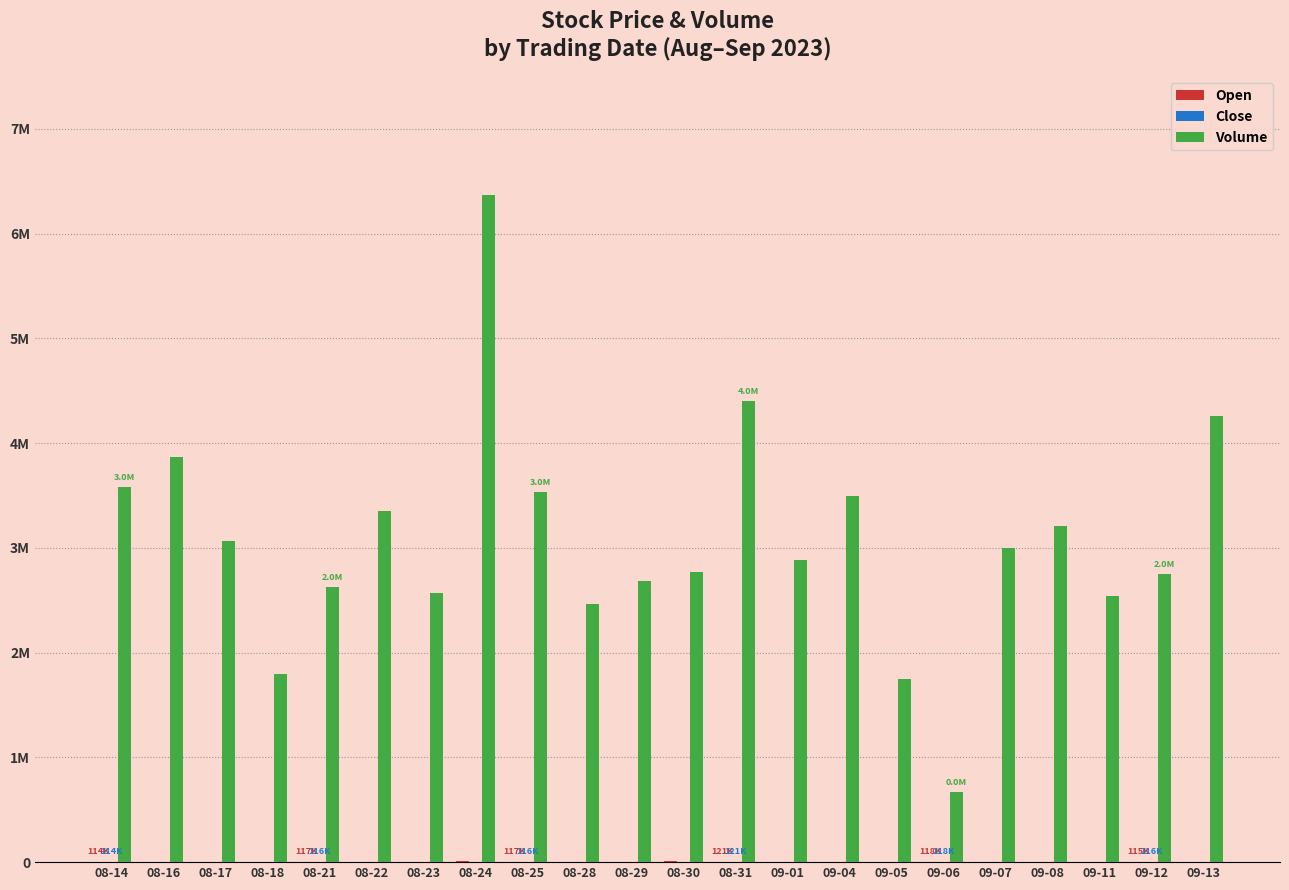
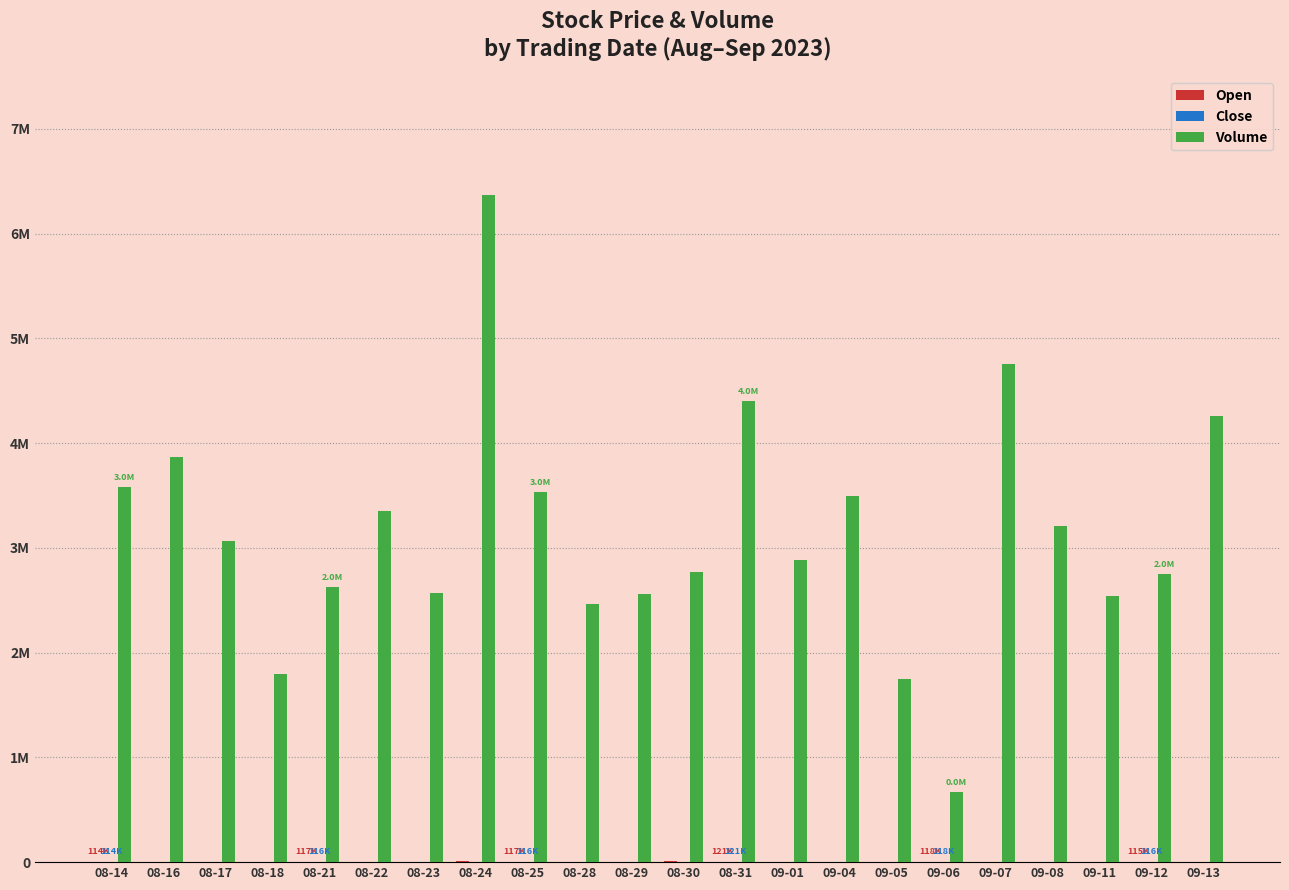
  {
    "Volume": {
      "08-16": 3870000,
      "08-17": 3060000,
      "08-18": 1800000,
      "08-22": 3350000,
      "08-23": 2570000,
      "08-24": 6370000,
      "08-28": 2460000,
-     "08-29": 2680000,
+     "08-29": 2560000,
      "08-30": 2770000,
      "09-01": 2890000,
      "09-04": 3490000,
      "09-05": 1750000,
-     "09-07": 3000000,
+     "09-07": 4750000,
      "09-08": 3210000,
      "09-11": 2540000,
      "09-13": 4260000
    }
  }
